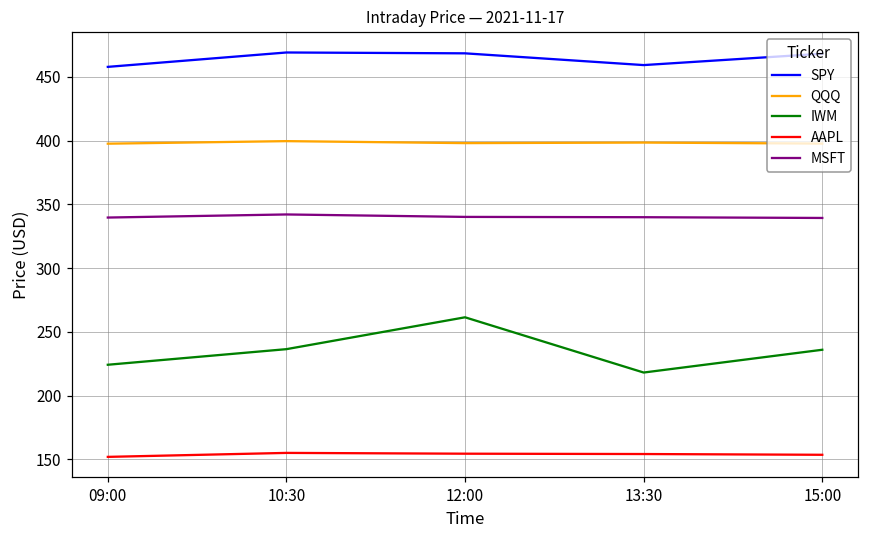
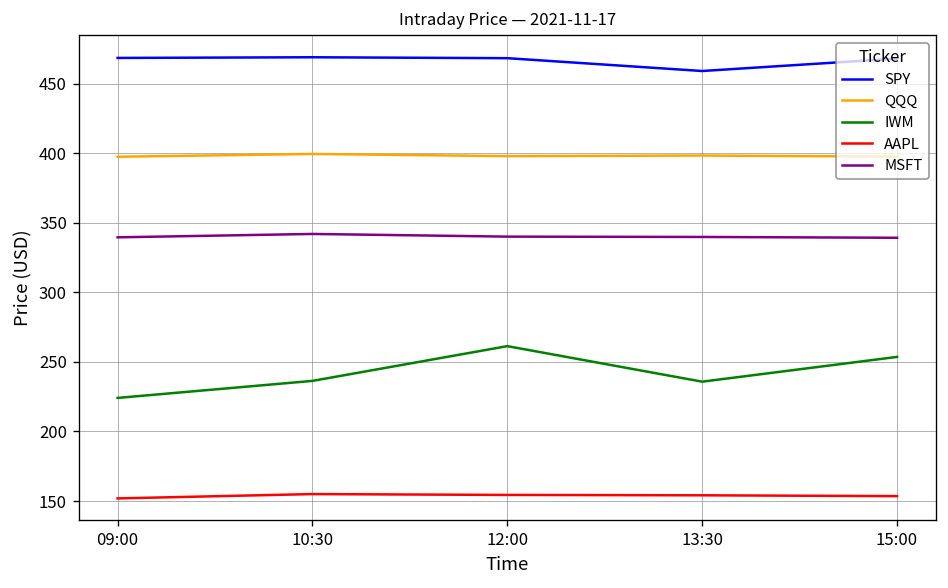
  {
    "SPY": {
-     "09:00": 458,
+     "09:00": 469,
      "10:30": 469,
      "12:00": 468,
      "13:30": 459
    },
    "QQQ": {
      "09:00": 398,
      "10:30": 400,
      "12:00": 398,
      "13:30": 398
    },
    "IWM": {
      "09:00": 224,
      "10:30": 236,
      "12:00": 261,
-     "13:30": 218,
-     "15:00": 236
+     "13:30": 236,
+     "15:00": 254
    },
    "AAPL": {
      "09:00": 152,
      "10:30": 155,
      "12:00": 154,
      "13:30": 154,
      "15:00": 154
    },
    "MSFT": {
      "09:00": 340,
      "10:30": 342,
      "12:00": 340,
      "13:30": 340,
      "15:00": 339
    }
  }
